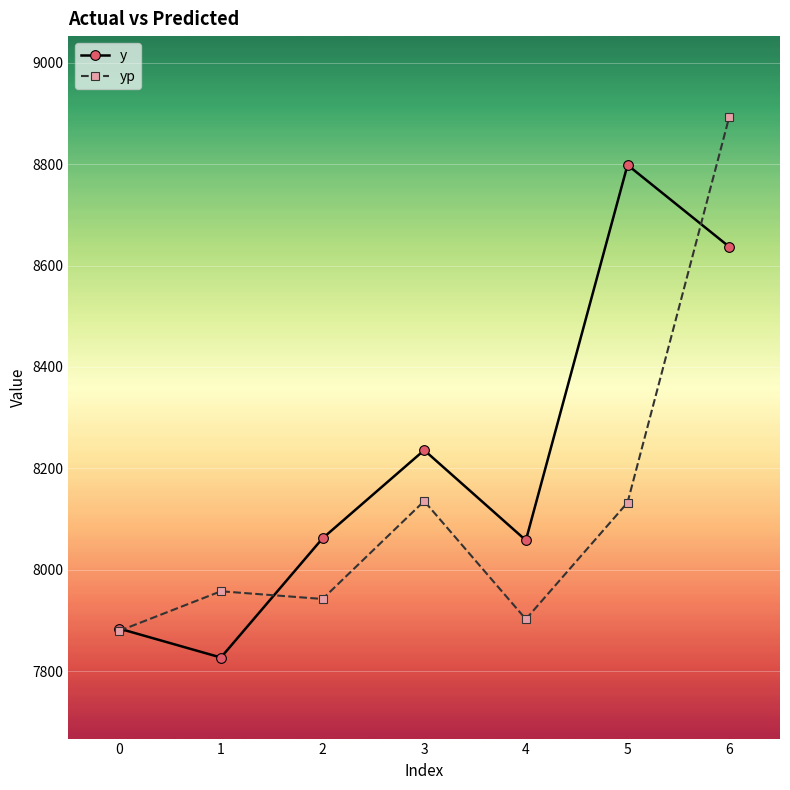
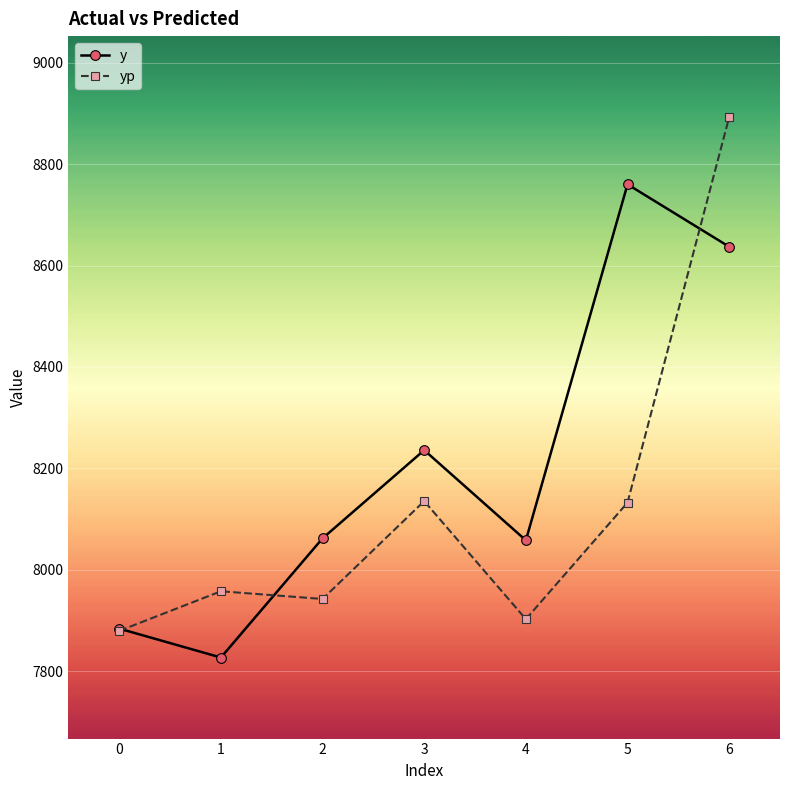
  {
    "y": {
      "1": 7830,
      "2": 8060,
      "3": 8240,
      "4": 8060,
-     "5": 8800,
+     "5": 8760,
      "6": 8640
    },
    "yp": {
      "1": 7960,
      "2": 7940,
      "3": 8140,
      "4": 7900,
      "5": 8130,
      "6": 8890
    }
  }
